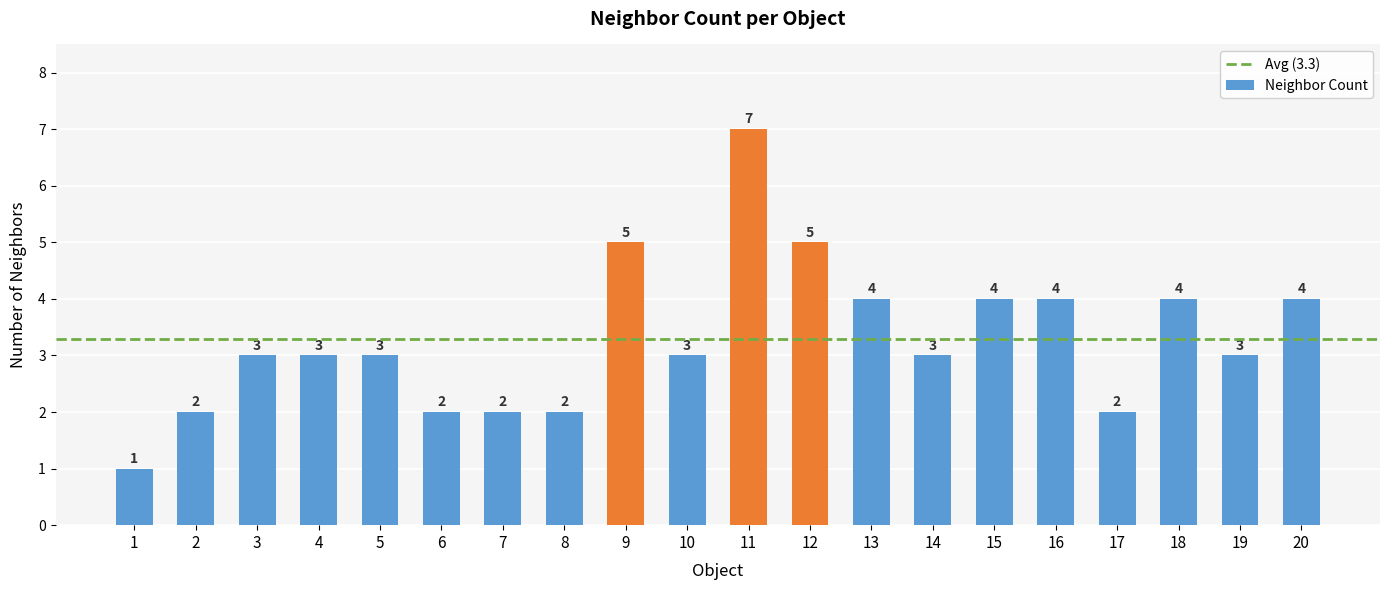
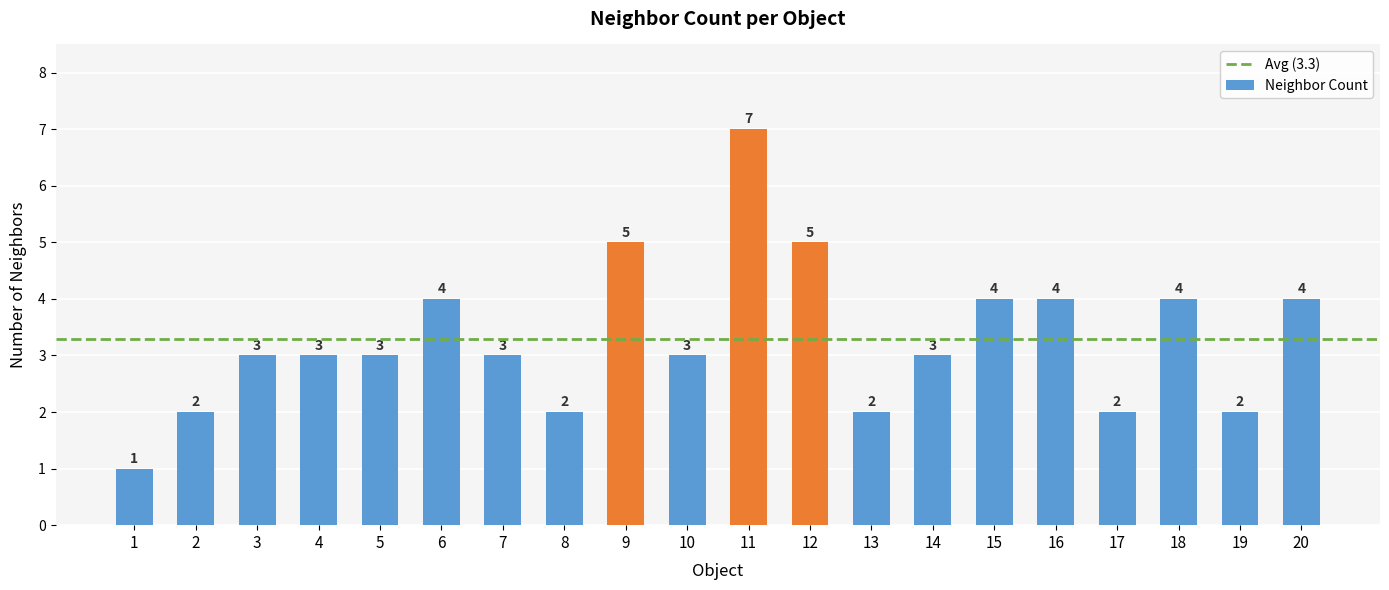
  {
    "1": 1,
    "2": 2,
    "3": 3,
    "4": 3,
    "5": 3,
-   "6": 2,
-   "7": 2,
+   "6": 4,
+   "7": 3,
    "8": 2,
    "9": 5,
    "10": 3,
    "11": 7,
    "12": 5,
-   "13": 4,
+   "13": 2,
    "14": 3,
    "15": 4,
    "16": 4,
    "17": 2,
    "18": 4,
-   "19": 3,
+   "19": 2,
    "20": 4
  }
